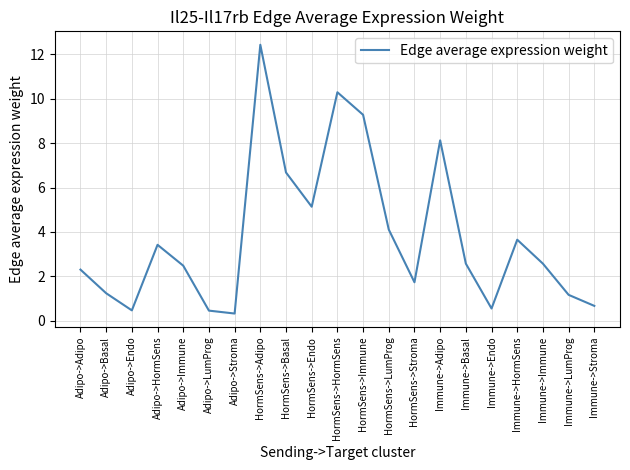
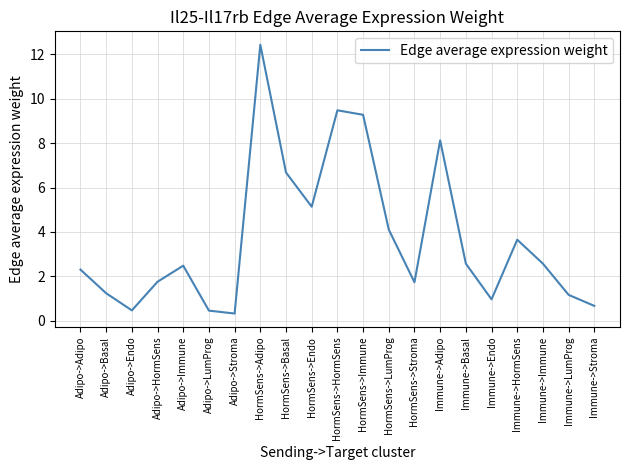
  {
    "Adipo->Adipo": 2.3,
    "Adipo->Basal": 1.2,
    "Adipo->Endo": 0.5,
-   "Adipo->HormSens": 3.4,
+   "Adipo->HormSens": 1.8,
    "Adipo->Immune": 2.5,
    "Adipo->LumProg": 0.5,
    "Adipo->Stroma": 0.3,
    "HormSens->Adipo": 12.4,
    "HormSens->Basal": 6.7,
    "HormSens->Endo": 5.1,
-   "HormSens->HormSens": 10.3,
+   "HormSens->HormSens": 9.5,
    "HormSens->Immune": 9.3,
    "HormSens->LumProg": 4.1,
    "HormSens->Stroma": 1.7,
    "Immune->Adipo": 8.1,
    "Immune->Basal": 2.6,
-   "Immune->Endo": 0.5,
+   "Immune->Endo": 1.0,
    "Immune->HormSens": 3.6,
    "Immune->Immune": 2.6,
    "Immune->LumProg": 1.2,
    "Immune->Stroma": 0.7
  }
